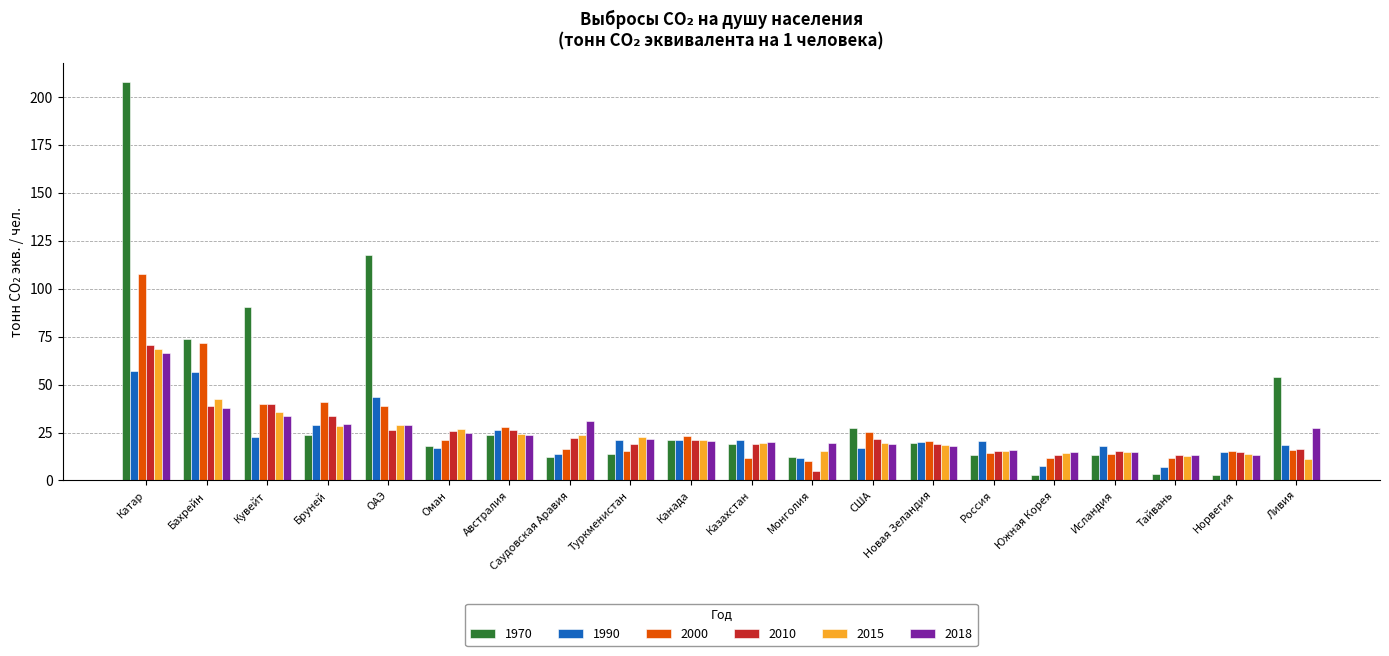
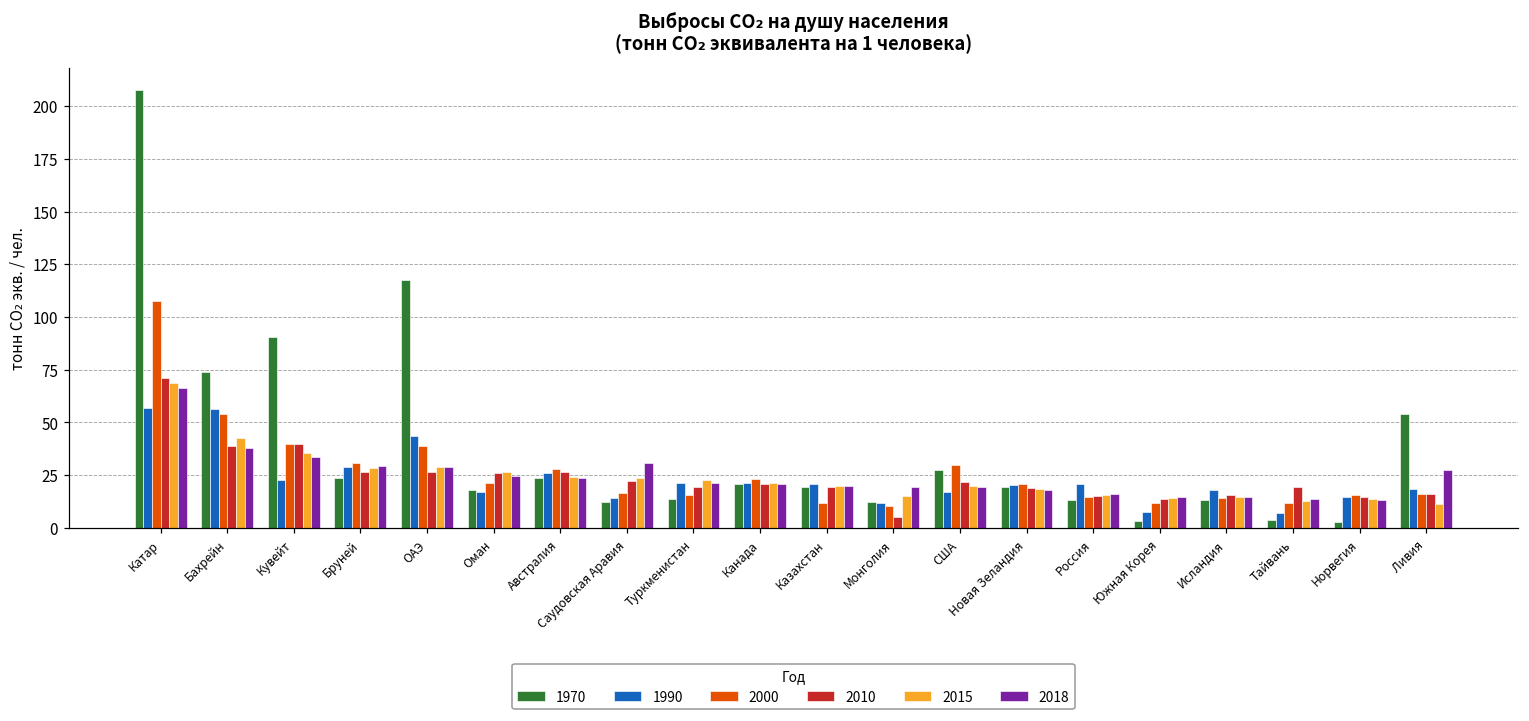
  {
    "1970": {
      "Катар": 208,
      "Бахрейн": 74,
      "Кувейт": 90,
      "Бруней": 23,
      "ОАЭ": 117,
      "Оман": 18,
      "Австралия": 24,
      "Саудовская Аравия": 12,
      "Туркменистан": 14,
      "Канада": 21,
      "Казахстан": 19,
      "Монголия": 12,
      "США": 27,
      "Новая Зеландия": 20,
      "Россия": 13,
      "Южная Корея": 3,
      "Исландия": 13,
      "Тайвань": 4,
      "Норвегия": 3,
      "Ливия": 54
    },
    "1990": {
      "Катар": 57,
      "Бахрейн": 56,
      "Кувейт": 23,
      "Бруней": 29,
      "ОАЭ": 43,
      "Оман": 17,
      "Австралия": 26,
      "Саудовская Аравия": 14,
      "Туркменистан": 21,
      "Канада": 21,
      "Казахстан": 21,
      "Монголия": 12,
      "США": 17,
      "Новая Зеландия": 20,
      "Россия": 21,
      "Южная Корея": 8,
      "Исландия": 18,
      "Тайвань": 7,
      "Норвегия": 15,
      "Ливия": 19
    },
    "2000": {
      "Катар": 108,
-     "Бахрейн": 72,
+     "Бахрейн": 54,
      "Кувейт": 40,
-     "Бруней": 41,
+     "Бруней": 31,
      "ОАЭ": 39,
      "Оман": 21,
      "Австралия": 28,
      "Саудовская Аравия": 17,
      "Туркменистан": 15,
      "Канада": 23,
      "Казахстан": 12,
      "Монголия": 10,
-     "США": 26,
+     "США": 30,
      "Новая Зеландия": 21,
      "Россия": 14,
      "Южная Корея": 12,
      "Исландия": 14,
      "Тайвань": 12,
      "Норвегия": 16,
      "Ливия": 16
    },
    "2010": {
      "Катар": 71,
      "Бахрейн": 39,
      "Кувейт": 40,
-     "Бруней": 34,
+     "Бруней": 27,
      "ОАЭ": 26,
      "Оман": 26,
      "Австралия": 26,
      "Саудовская Аравия": 22,
      "Туркменистан": 19,
      "Канада": 21,
      "Казахстан": 19,
      "Монголия": 5,
      "США": 22,
      "Новая Зеландия": 19,
      "Россия": 15,
      "Южная Корея": 14,
      "Исландия": 16,
-     "Тайвань": 13,
+     "Тайвань": 19,
      "Норвегия": 15,
      "Ливия": 16
    },
    "2015": {
      "Катар": 69,
      "Бахрейн": 43,
      "Кувейт": 36,
      "Бруней": 28,
      "ОАЭ": 29,
      "Оман": 27,
      "Австралия": 24,
      "Саудовская Аравия": 24,
      "Туркменистан": 23,
      "Канада": 21,
      "Казахстан": 20,
      "Монголия": 15,
      "США": 20,
      "Новая Зеландия": 18,
      "Россия": 16,
      "Южная Корея": 14,
      "Исландия": 15,
      "Тайвань": 13,
      "Норвегия": 14,
      "Ливия": 11
    },
    "2018": {
      "Катар": 66,
      "Бахрейн": 38,
      "Кувейт": 34,
      "Бруней": 29,
      "ОАЭ": 29,
      "Оман": 25,
      "Австралия": 23,
      "Саудовская Аравия": 31,
      "Туркменистан": 22,
      "Канада": 21,
      "Казахстан": 20,
      "Монголия": 19,
      "США": 19,
      "Новая Зеландия": 18,
      "Россия": 16,
      "Южная Корея": 15,
      "Исландия": 15,
      "Тайвань": 14,
      "Норвегия": 13,
      "Ливия": 27
    }
  }
